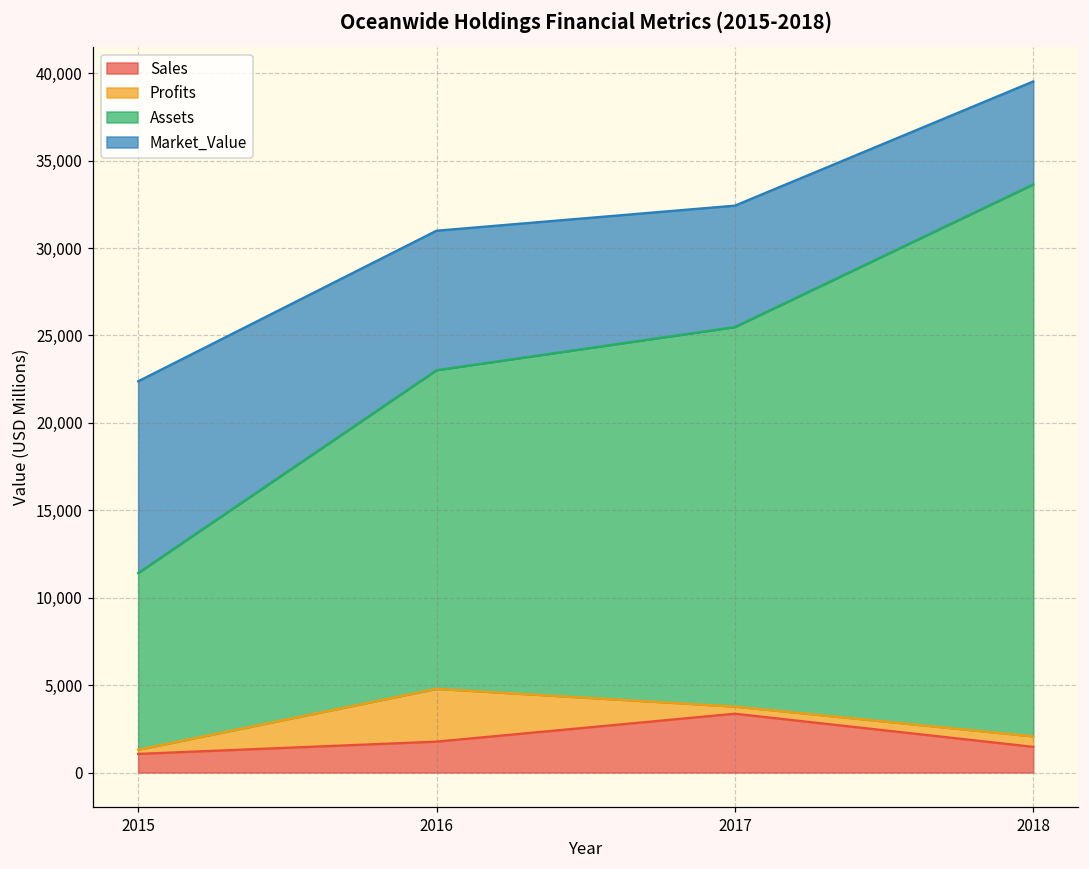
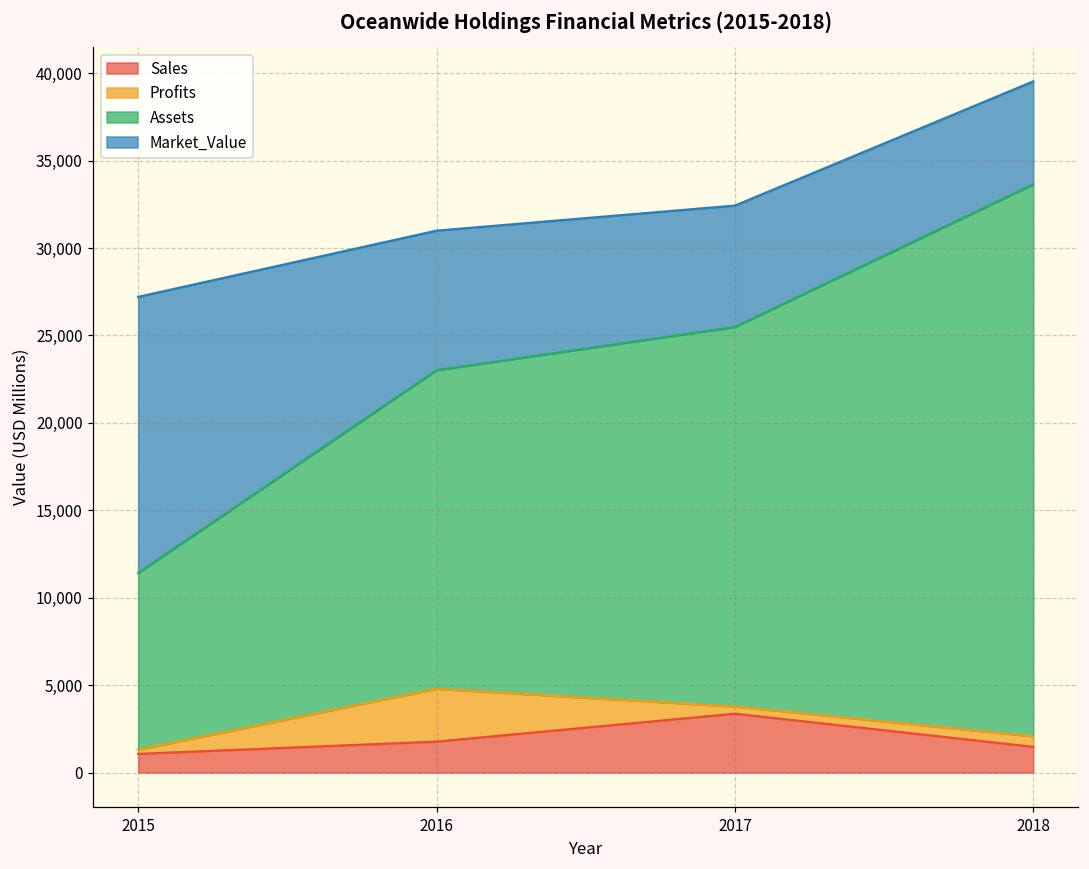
  {
    "Sales": {
      "2015": "1,100",
      "2016": "1,800",
      "2017": "3,400",
      "2018": "1,500"
    },
    "Profits": {
      "2015": "200",
      "2016": "3,000",
      "2017": "400",
      "2018": "600"
    },
    "Assets": {
      "2015": "10,100",
      "2016": "18,200",
      "2017": "21,700",
      "2018": "31,600"
    },
    "Market_Value": {
-     "2015": "11,000",
+     "2015": "15,800",
      "2016": "8,000",
      "2017": "6,900",
      "2018": "5,900"
    }
  }
